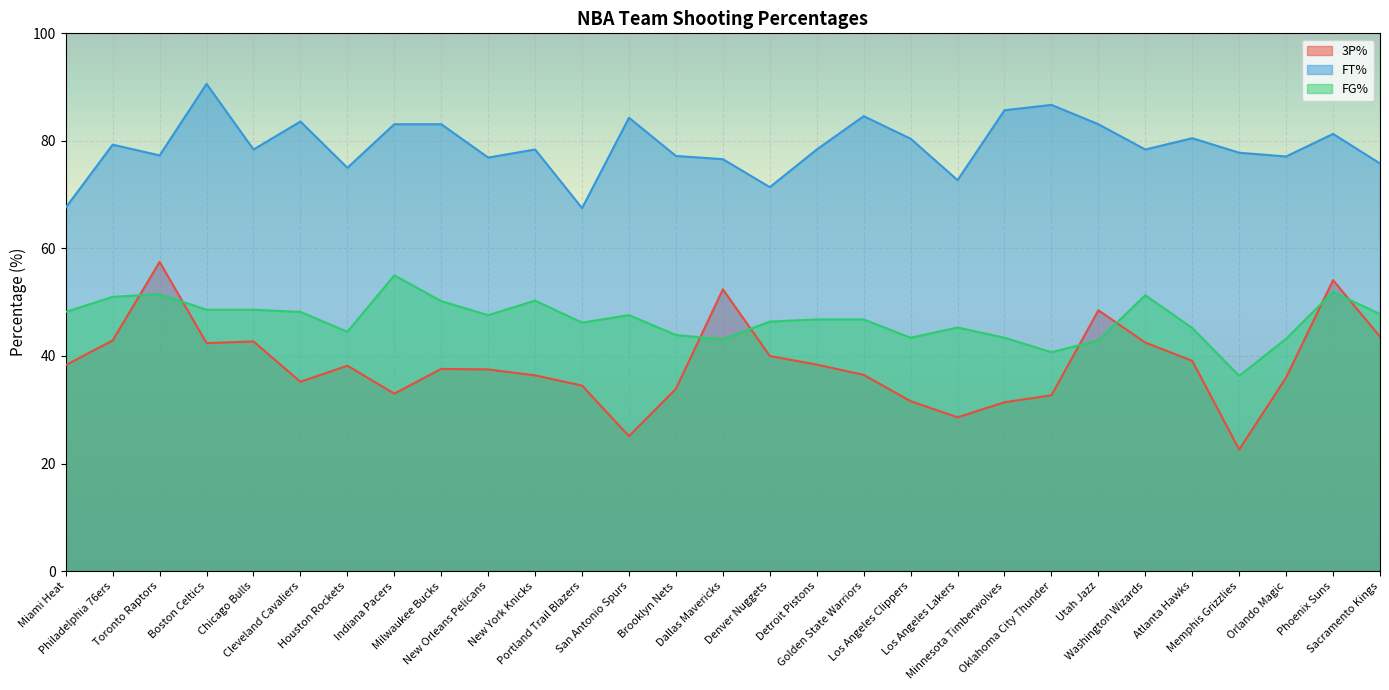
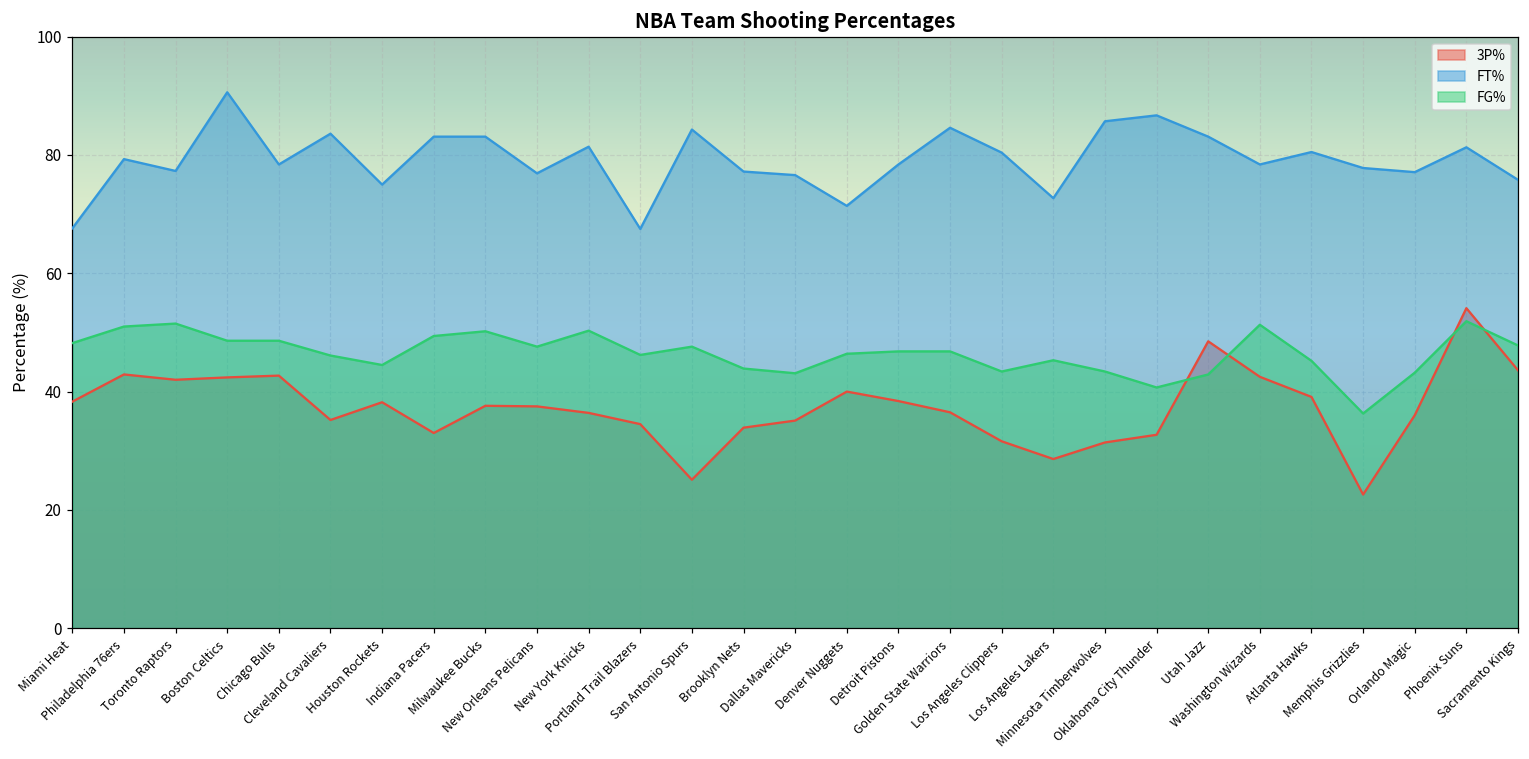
  {
    "3P%": {
      "Miami Heat": 38,
      "Philadelphia 76ers": 43,
-     "Toronto Raptors": 58,
+     "Toronto Raptors": 42,
      "Boston Celtics": 42,
      "Chicago Bulls": 43,
      "Cleveland Cavaliers": 35,
      "Houston Rockets": 38,
      "Indiana Pacers": 33,
      "Milwaukee Bucks": 38,
      "New Orleans Pelicans": 38,
      "New York Knicks": 36,
      "Portland Trail Blazers": 35,
      "San Antonio Spurs": 25,
      "Brooklyn Nets": 34,
-     "Dallas Mavericks": 52,
+     "Dallas Mavericks": 35,
      "Denver Nuggets": 40,
      "Detroit Pistons": 38,
      "Golden State Warriors": 37,
      "Los Angeles Clippers": 32,
      "Los Angeles Lakers": 29,
      "Minnesota Timberwolves": 31,
      "Oklahoma City Thunder": 33,
      "Utah Jazz": 49,
      "Washington Wizards": 43,
      "Atlanta Hawks": 39,
      "Memphis Grizzlies": 23,
      "Orlando Magic": 36,
      "Phoenix Suns": 54,
      "Sacramento Kings": 44
    },
    "FT%": {
      "Miami Heat": 68,
      "Philadelphia 76ers": 79,
      "Toronto Raptors": 77,
      "Boston Celtics": 91,
      "Chicago Bulls": 78,
      "Cleveland Cavaliers": 84,
      "Houston Rockets": 75,
      "Indiana Pacers": 83,
      "Milwaukee Bucks": 83,
      "New Orleans Pelicans": 77,
-     "New York Knicks": 78,
+     "New York Knicks": 81,
      "Portland Trail Blazers": 68,
      "San Antonio Spurs": 84,
      "Brooklyn Nets": 77,
      "Dallas Mavericks": 77,
      "Denver Nuggets": 71,
      "Detroit Pistons": 78,
      "Golden State Warriors": 85,
      "Los Angeles Clippers": 80,
      "Los Angeles Lakers": 73,
      "Minnesota Timberwolves": 86,
      "Oklahoma City Thunder": 87,
      "Utah Jazz": 83,
      "Washington Wizards": 78,
      "Atlanta Hawks": 81,
      "Memphis Grizzlies": 78,
      "Orlando Magic": 77,
      "Phoenix Suns": 81,
      "Sacramento Kings": 76
    },
    "FG%": {
      "Miami Heat": 48,
      "Philadelphia 76ers": 51,
      "Toronto Raptors": 52,
      "Boston Celtics": 49,
      "Chicago Bulls": 49,
-     "Cleveland Cavaliers": 48,
+     "Cleveland Cavaliers": 46,
      "Houston Rockets": 45,
-     "Indiana Pacers": 55,
+     "Indiana Pacers": 49,
      "Milwaukee Bucks": 50,
      "New Orleans Pelicans": 48,
      "New York Knicks": 50,
      "Portland Trail Blazers": 46,
      "San Antonio Spurs": 48,
      "Brooklyn Nets": 44,
      "Dallas Mavericks": 43,
      "Denver Nuggets": 46,
      "Detroit Pistons": 47,
      "Golden State Warriors": 47,
      "Los Angeles Clippers": 43,
      "Los Angeles Lakers": 45,
      "Minnesota Timberwolves": 43,
      "Oklahoma City Thunder": 41,
      "Utah Jazz": 43,
      "Washington Wizards": 51,
      "Atlanta Hawks": 45,
      "Memphis Grizzlies": 36,
      "Orlando Magic": 43,
      "Phoenix Suns": 52,
      "Sacramento Kings": 48
    }
  }
